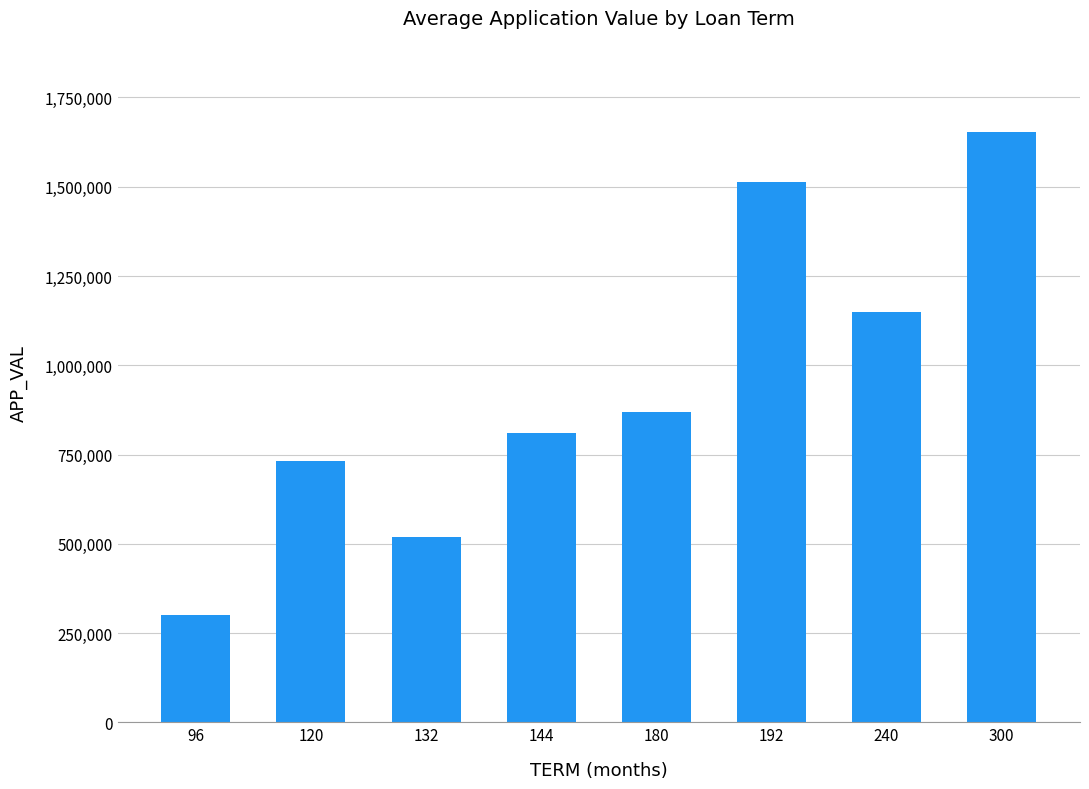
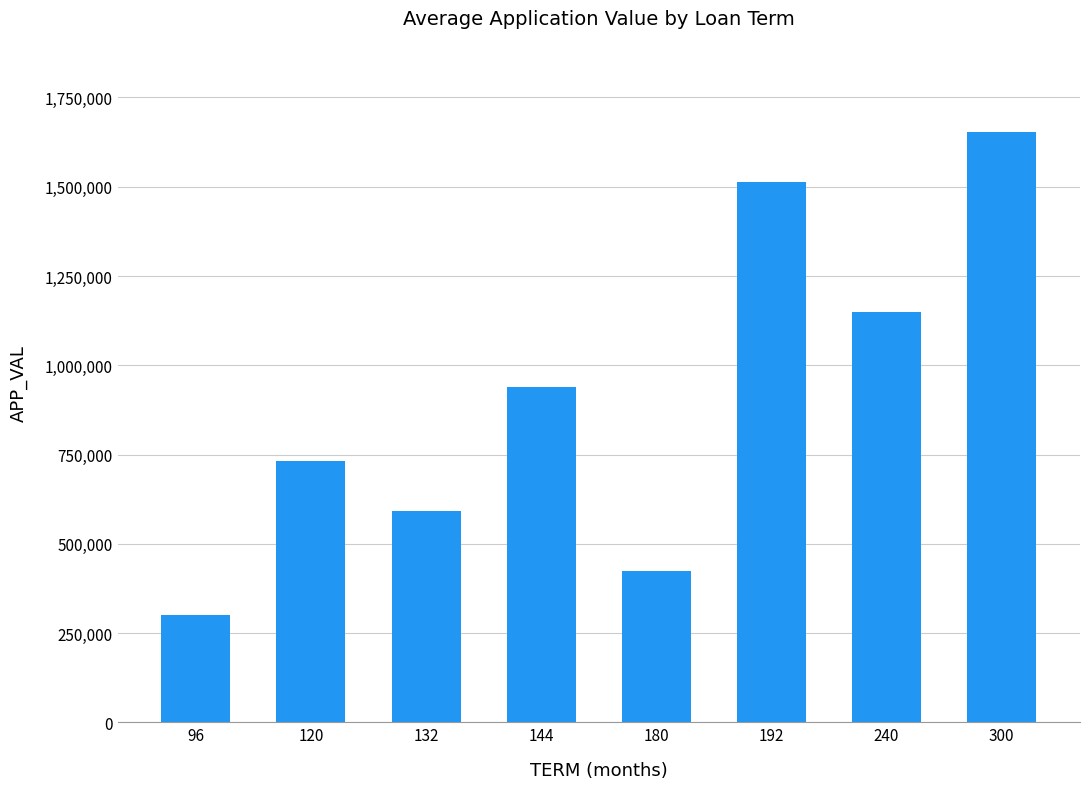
  {
    "96": "300,000",
    "120": "730,000",
-   "132": "520,000",
-   "144": "810,000",
-   "180": "870,000",
+   "132": "590,000",
+   "144": "940,000",
+   "180": "420,000",
    "192": "1,510,000",
    "240": "1,150,000",
    "300": "1,650,000"
  }
